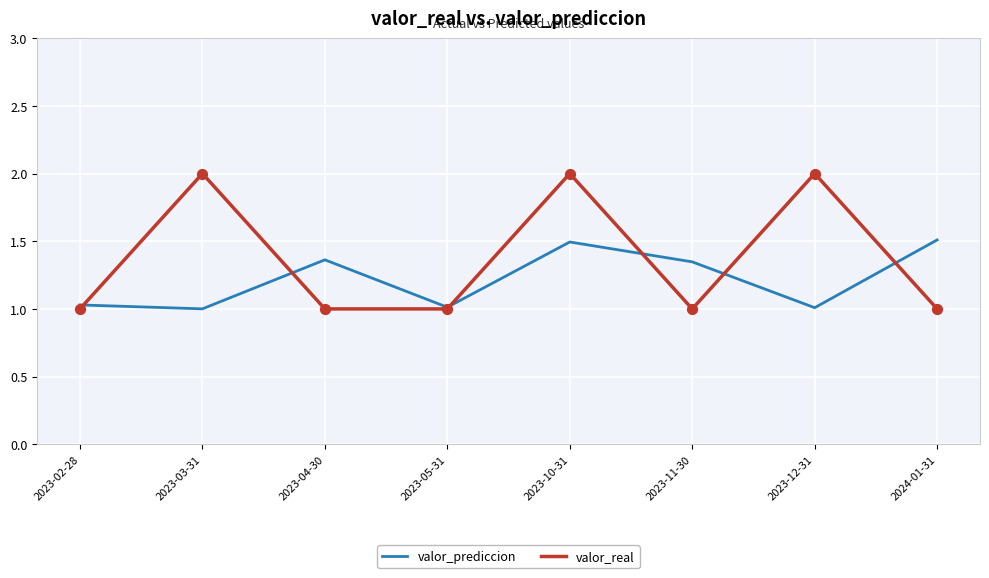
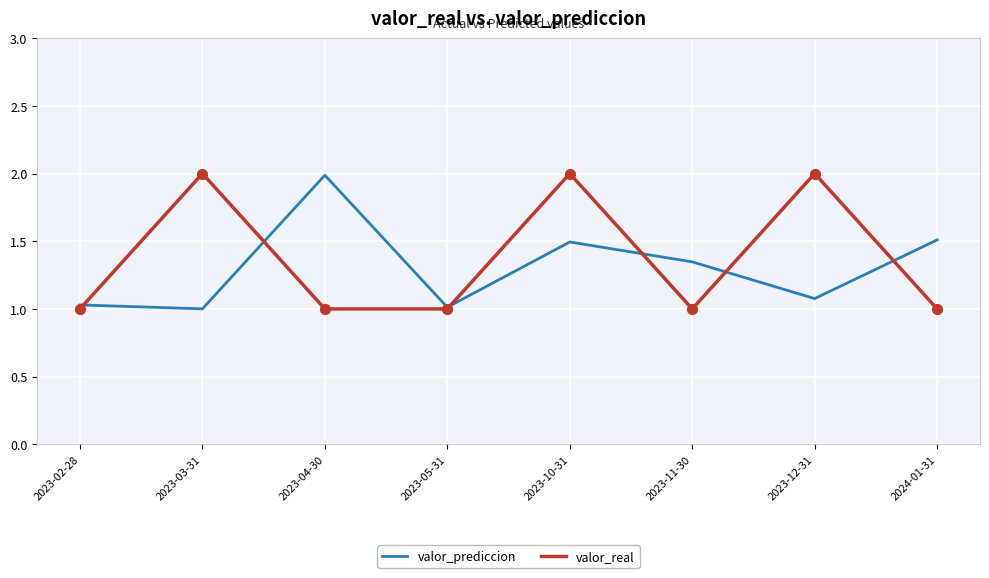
  {
    "valor_prediccion": {
      "2023-02-28": 1.03,
      "2023-03-31": 1.00,
-     "2023-04-30": 1.36,
+     "2023-04-30": 1.99,
      "2023-10-31": 1.49,
      "2023-11-30": 1.35,
-     "2023-12-31": 1.01,
+     "2023-12-31": 1.08,
      "2024-01-31": 1.51
    },
    "valor_real": {
      "2023-02-28": 1.00,
      "2023-03-31": 2.00,
      "2023-04-30": 1.00,
      "2023-10-31": 2.00,
      "2023-11-30": 1.00,
      "2023-12-31": 2.00,
      "2024-01-31": 1.00
    }
  }
